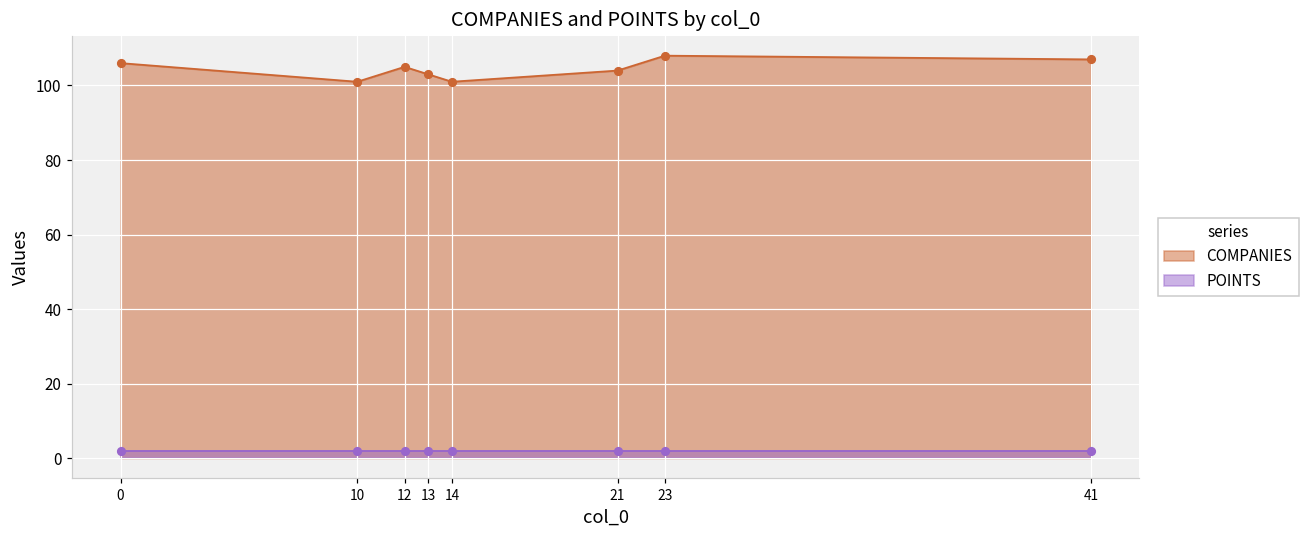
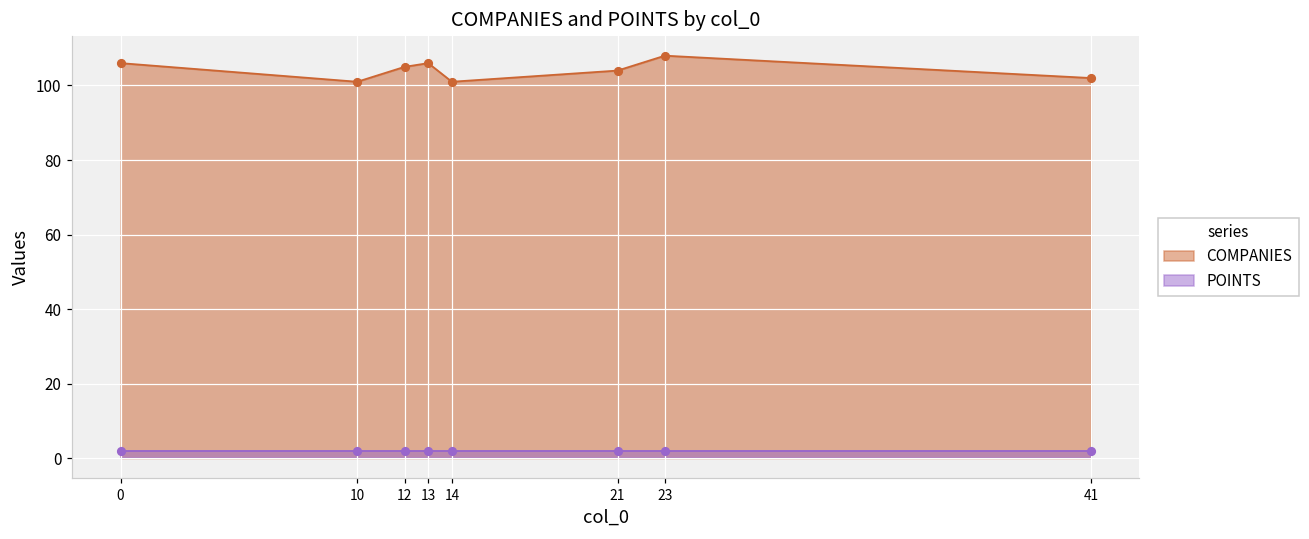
  {
    "COMPANIES": {
      "0": 106,
      "10": 101,
      "12": 105,
-     "13": 103,
+     "13": 106,
      "14": 101,
      "21": 104,
      "23": 108,
-     "41": 107
+     "41": 102
    },
    "POINTS": {
      "0": 2,
      "10": 2,
      "12": 2,
      "13": 2,
      "14": 2,
      "21": 2,
      "23": 2,
      "41": 2
    }
  }
